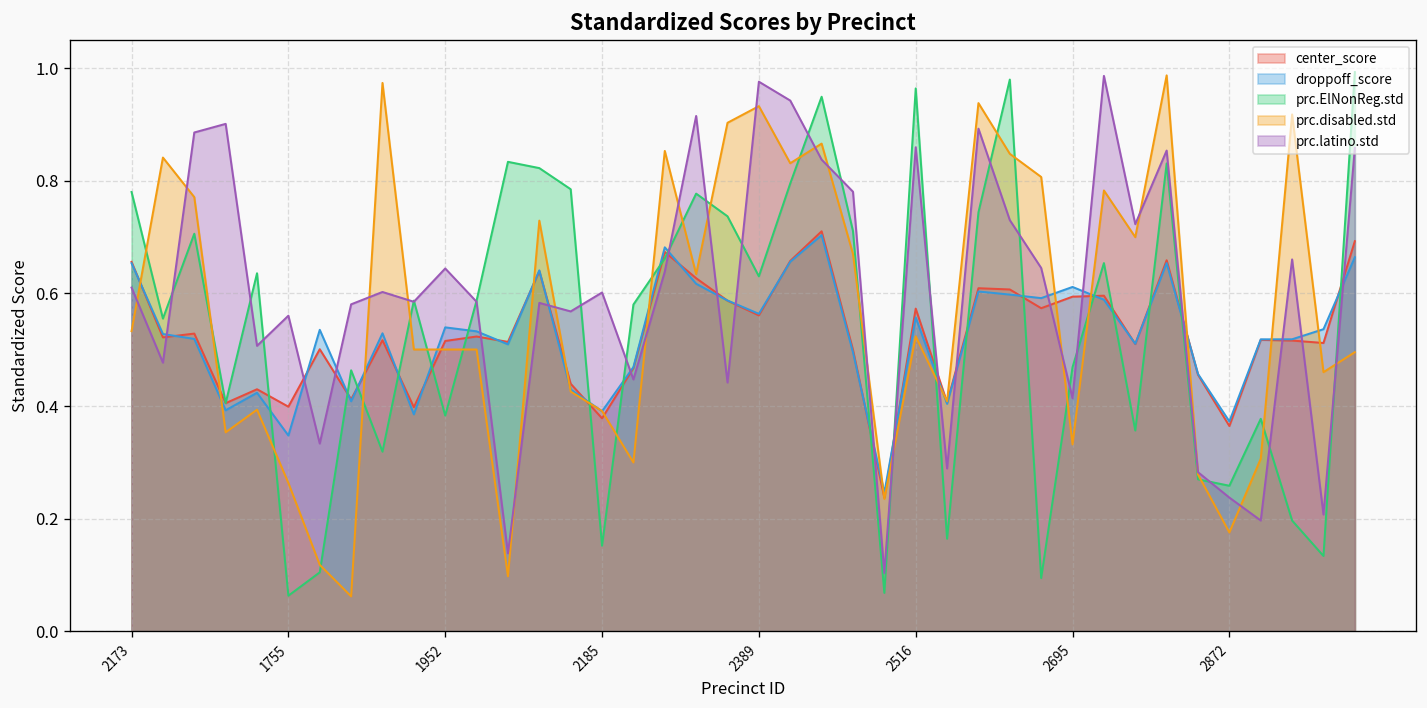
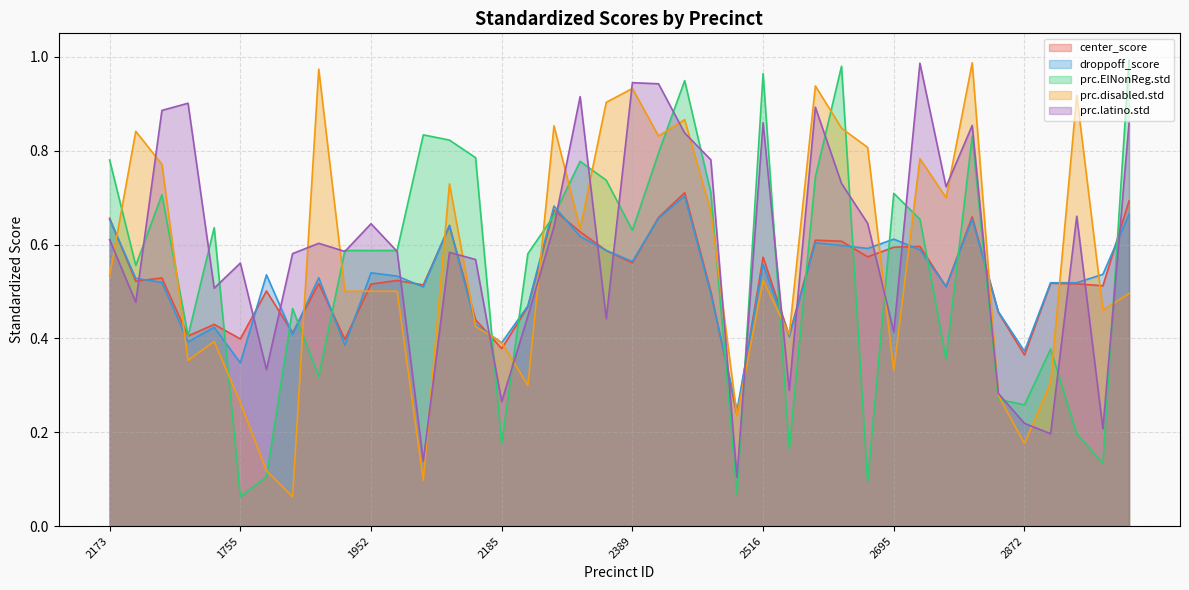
  {
    "droppoff_score": {
      "1755": 0.35,
      "1952": 0.54,
      "2516": 0.56,
      "2695": 0.61,
      "2872": 0.37
    },
    "prc.ElNonReg.std": {
      "2173": 0.78,
      "1755": 0.06,
-     "1952": 0.38,
-     "2185": 0.15,
+     "1952": 0.59,
+     "2185": 0.18,
      "2389": 0.63,
      "2516": 0.96,
-     "2695": 0.47,
+     "2695": 0.71,
      "2872": 0.26
    },
    "prc.latino.std": {
      "2173": 0.61,
      "1755": 0.56,
      "1952": 0.64,
-     "2185": 0.60,
-     "2389": 0.98,
+     "2185": 0.27,
+     "2389": 0.94,
      "2516": 0.86,
      "2695": 0.41,
-     "2872": 0.24
+     "2872": 0.22
    }
  }
